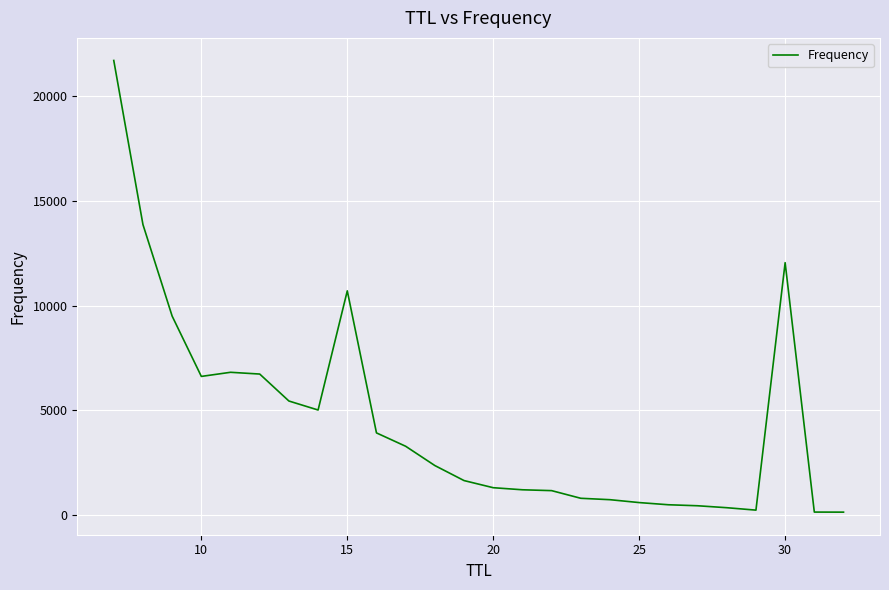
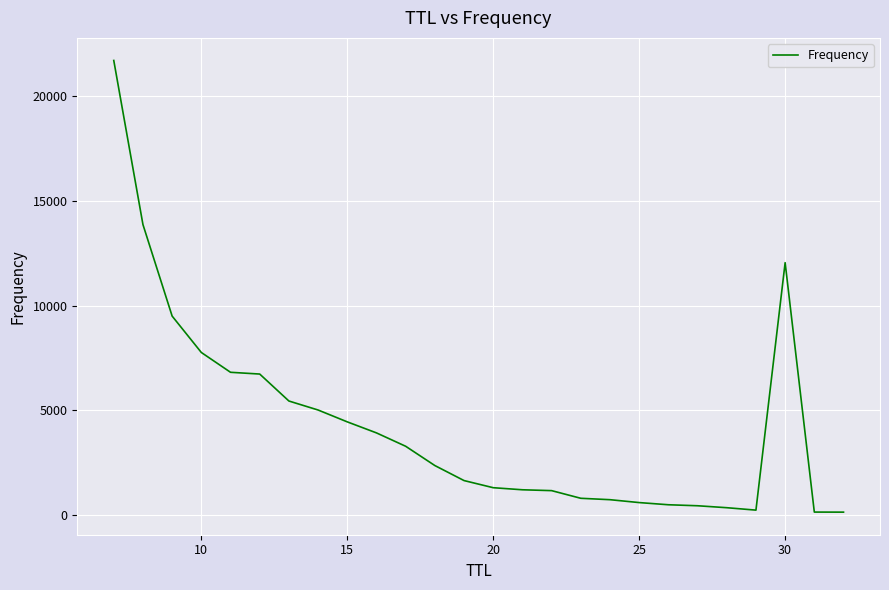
  {
-   "10": 6600,
-   "15": 10700,
+   "10": 7800,
+   "15": 4400,
    "20": 1300,
    "25": 600,
    "30": 12000
  }
